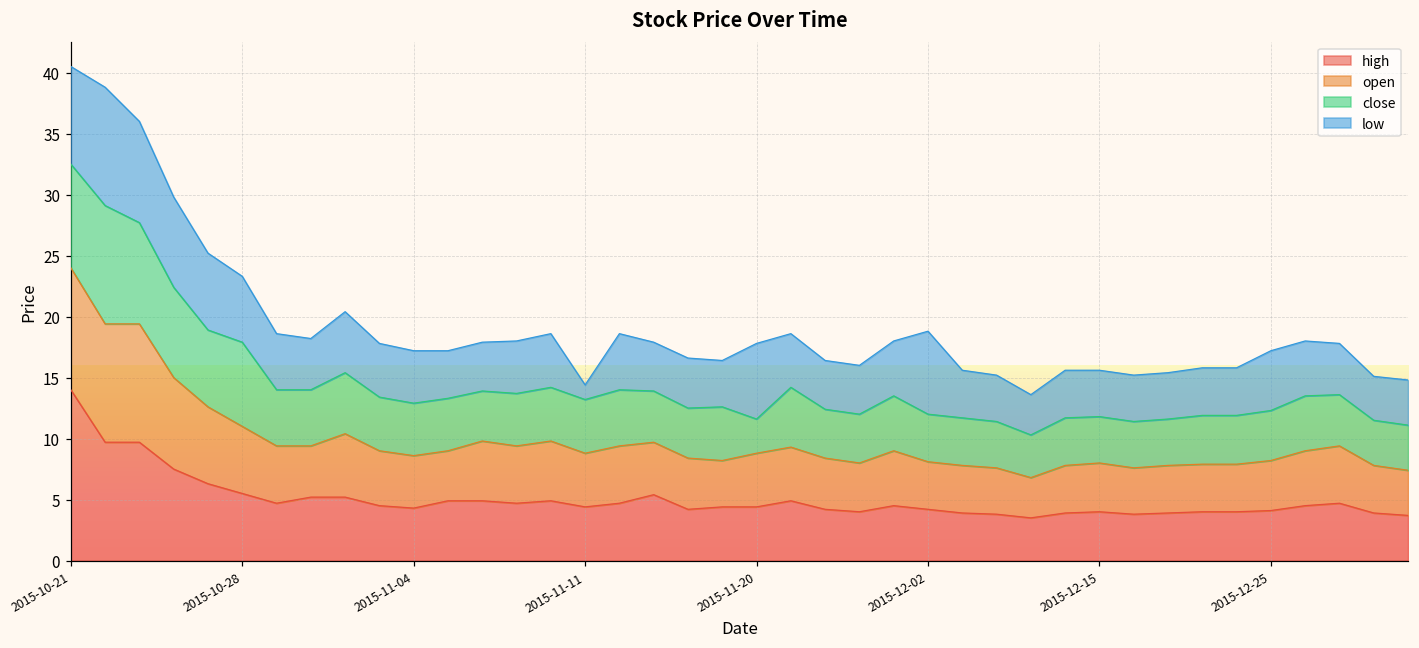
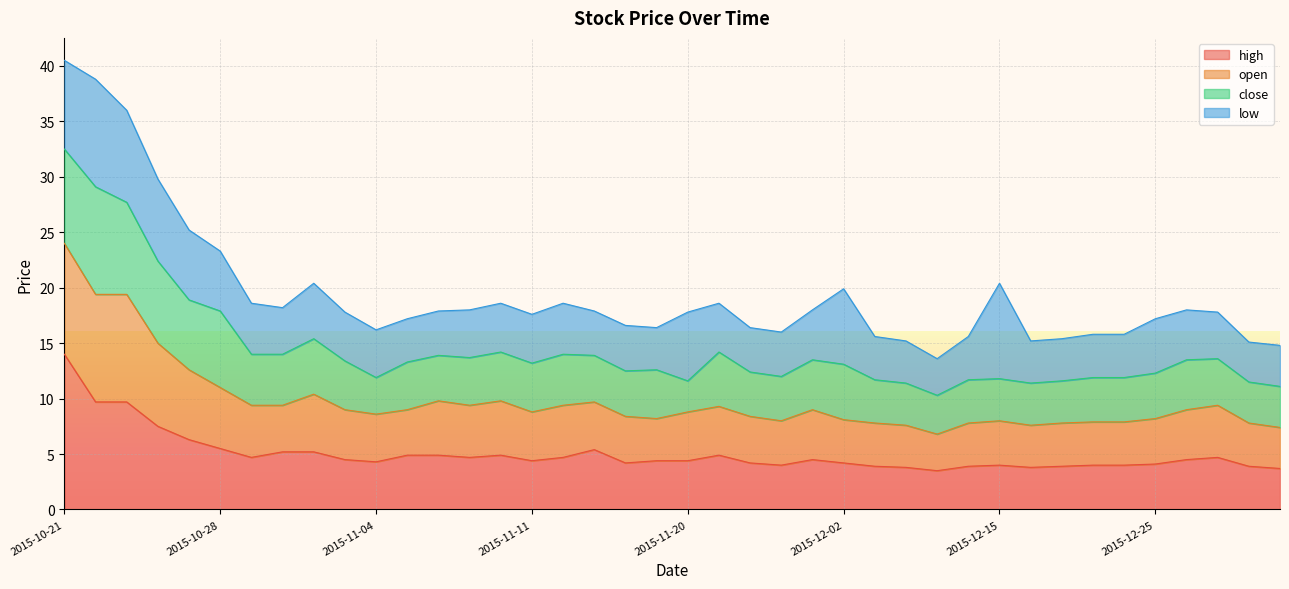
  {
    "close": {
      "2015-10-21": 8.5,
      "2015-10-28": 6.9,
-     "2015-11-04": 4.3,
+     "2015-11-04": 3.3,
      "2015-11-11": 4.4,
      "2015-11-20": 2.8,
-     "2015-12-02": 3.9,
+     "2015-12-02": 5.0,
      "2015-12-15": 3.8,
      "2015-12-25": 4.1
    },
    "low": {
      "2015-10-21": 8.0,
      "2015-10-28": 5.4,
      "2015-11-04": 4.3,
-     "2015-11-11": 1.2,
+     "2015-11-11": 4.4,
      "2015-11-20": 6.2,
      "2015-12-02": 6.8,
-     "2015-12-15": 3.8,
+     "2015-12-15": 8.6,
      "2015-12-25": 4.9
    }
  }
